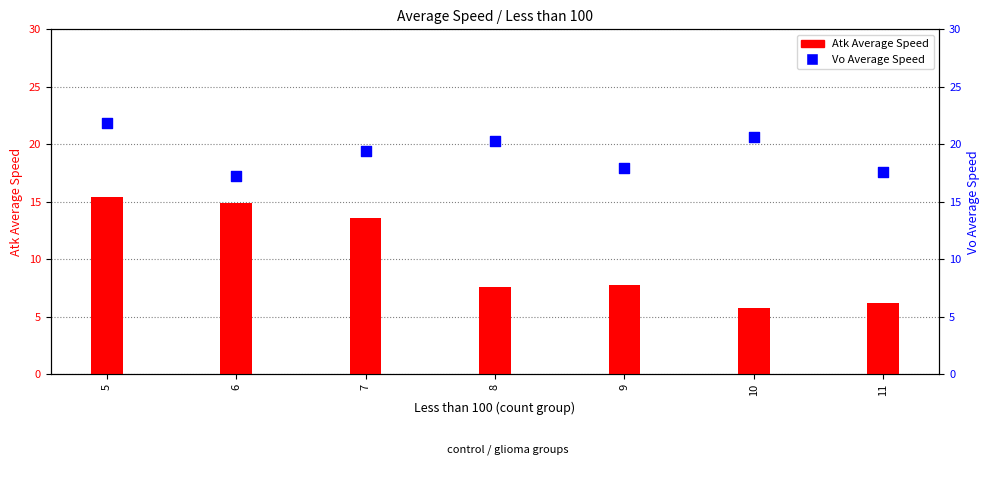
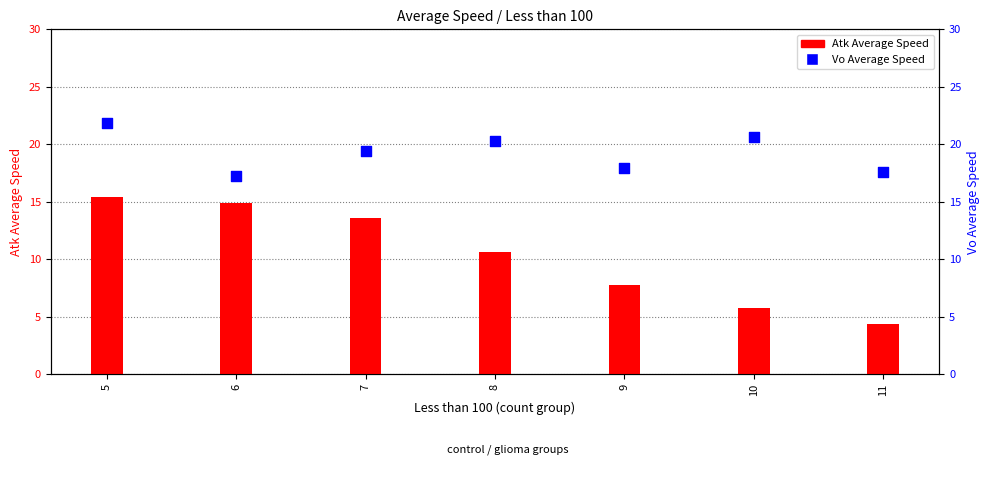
  {
    "Atk Average Speed": {
      "5": 15.4,
      "6": 14.9,
      "7": 13.6,
-     "8": 7.5,
+     "8": 10.6,
      "9": 7.8,
      "10": 5.8,
-     "11": 6.2
+     "11": 4.4
    }
  }
